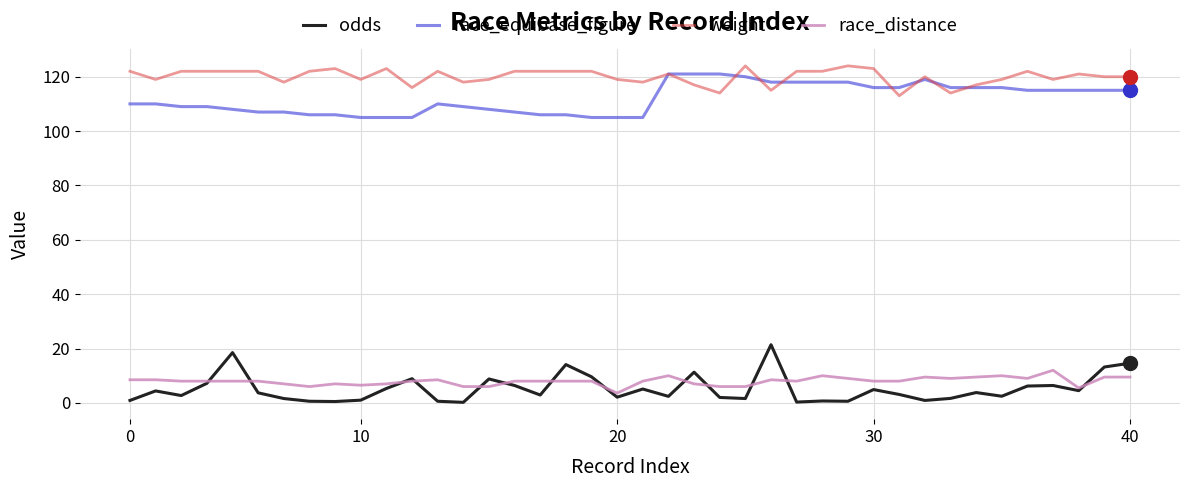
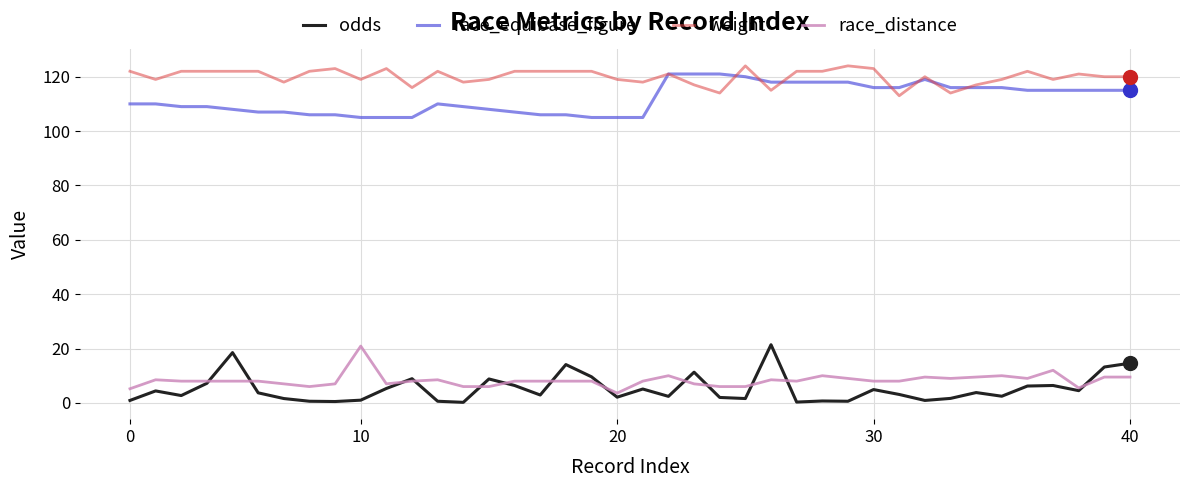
  {
    "race_distance": {
-     "0": 9,
-     "10": 7,
+     "0": 5,
+     "10": 21,
      "20": 4,
      "30": 8,
      "40": 10
    }
  }
